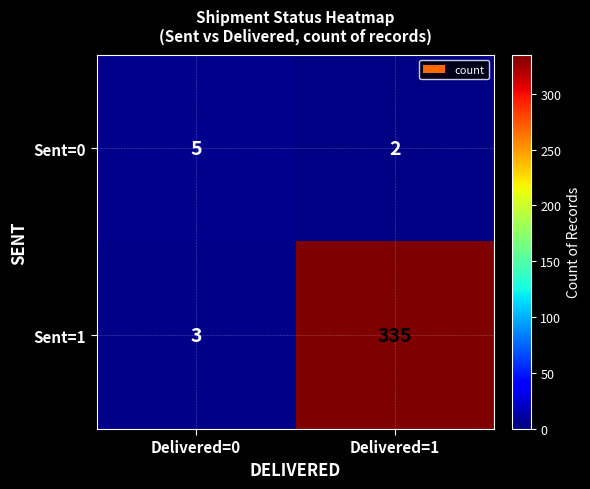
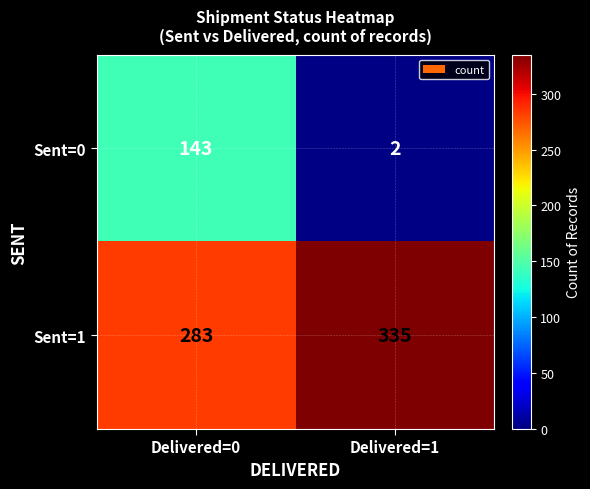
  {
    "Sent=0": {
-     "Delivered=0": 5,
+     "Delivered=0": 143,
      "Delivered=1": 2
    },
    "Sent=1": {
-     "Delivered=0": 3,
+     "Delivered=0": 283,
      "Delivered=1": 335
    }
  }
